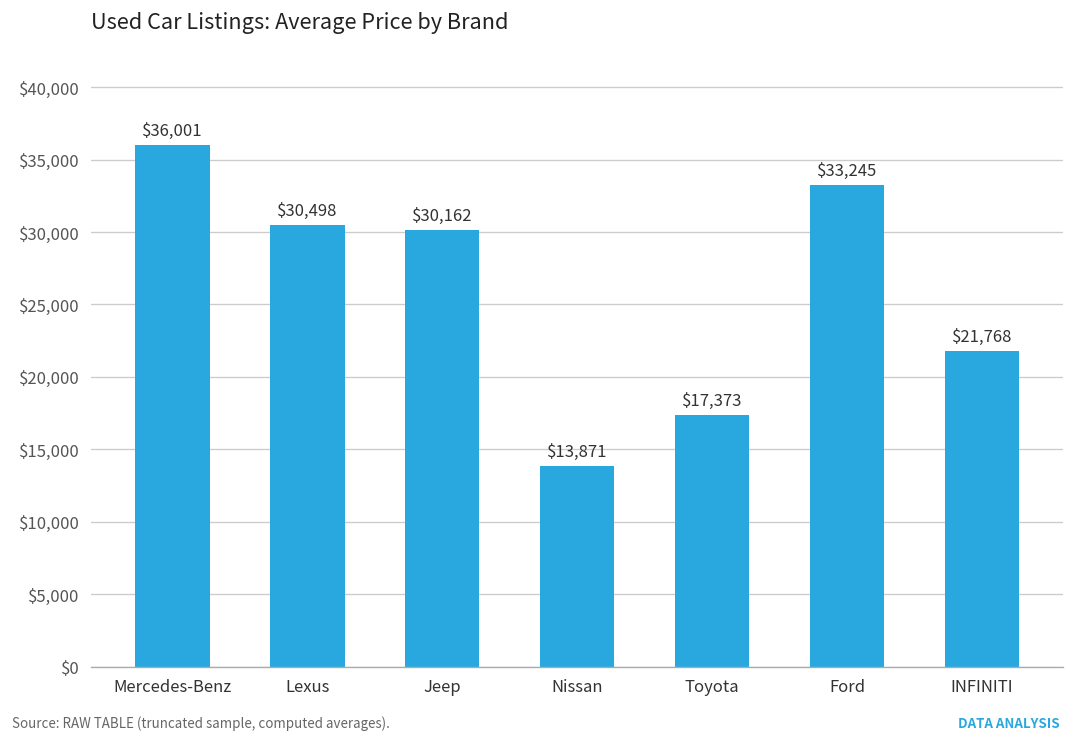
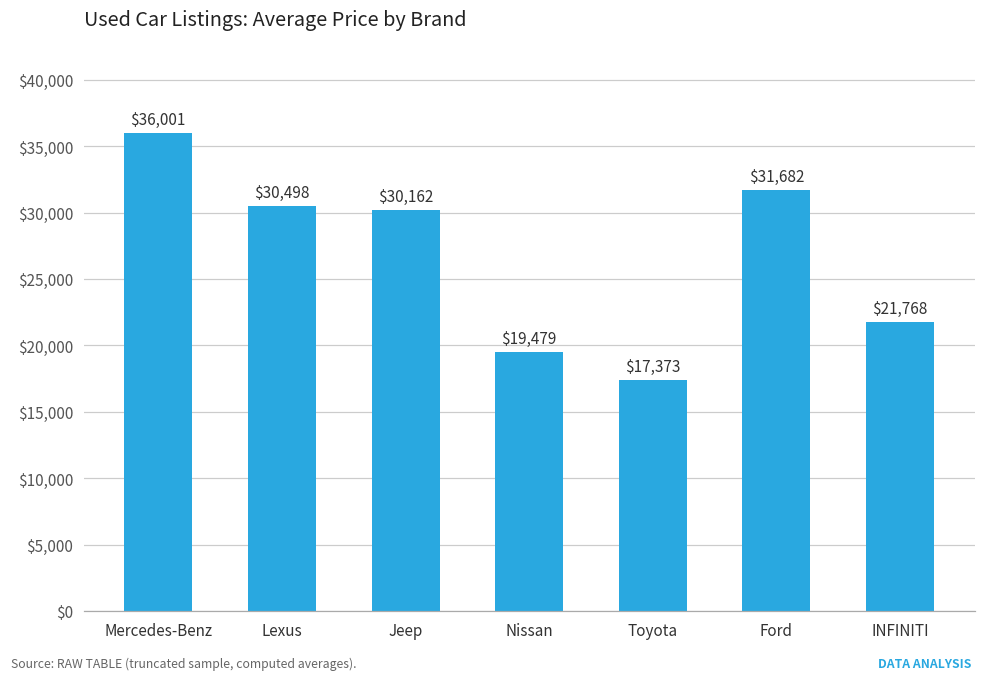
  {
    "Mercedes-Benz": "$36,001",
    "Lexus": "$30,498",
    "Jeep": "$30,162",
-   "Nissan": "$13,871",
+   "Nissan": "$19,479",
    "Toyota": "$17,373",
-   "Ford": "$33,245",
+   "Ford": "$31,682",
    "INFINITI": "$21,768"
  }
